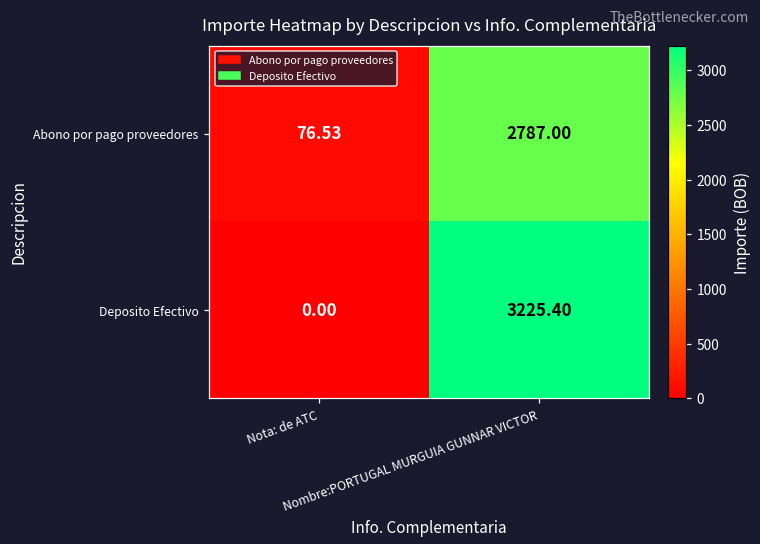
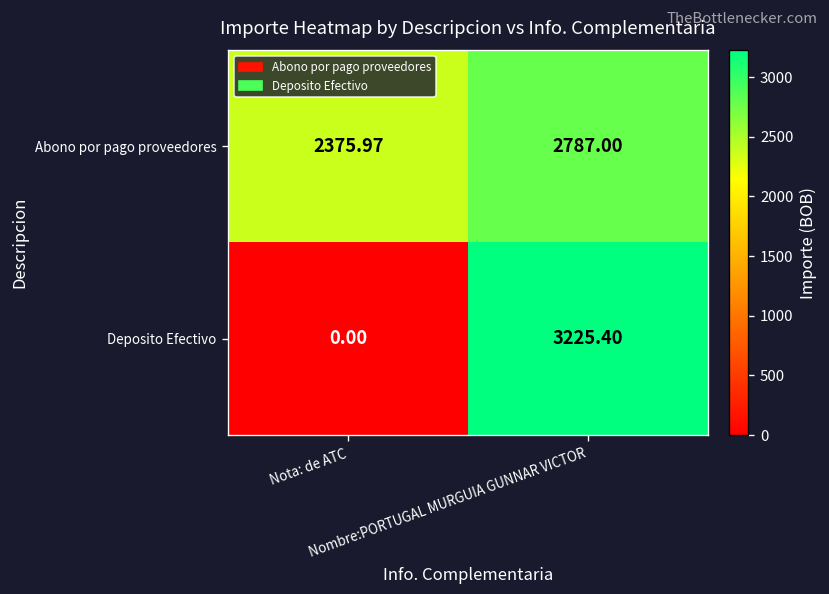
  {
    "Abono por pago proveedores": {
-     "Nota: de ATC": 76.53,
+     "Nota: de ATC": 2375.97,
      "Nombre:PORTUGAL MURGUIA GUNNAR VICTOR": 2787.00
    },
    "Deposito Efectivo": {
      "Nota: de ATC": 0.00,
      "Nombre:PORTUGAL MURGUIA GUNNAR VICTOR": 3225.40
    }
  }
